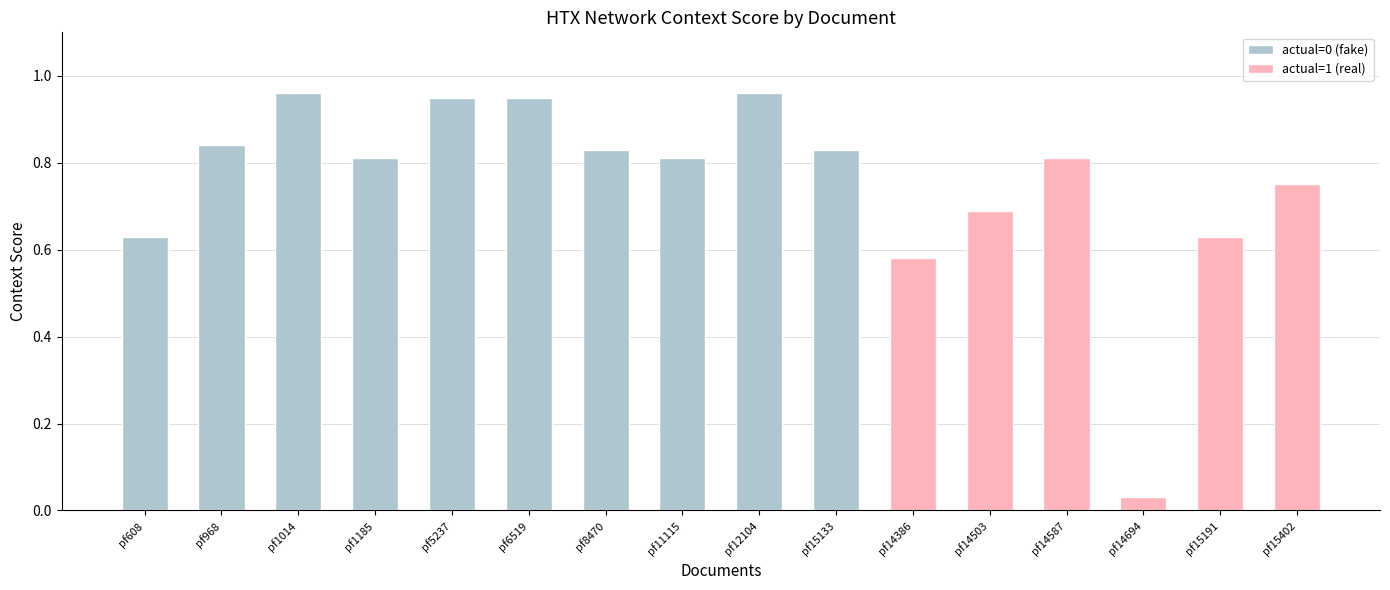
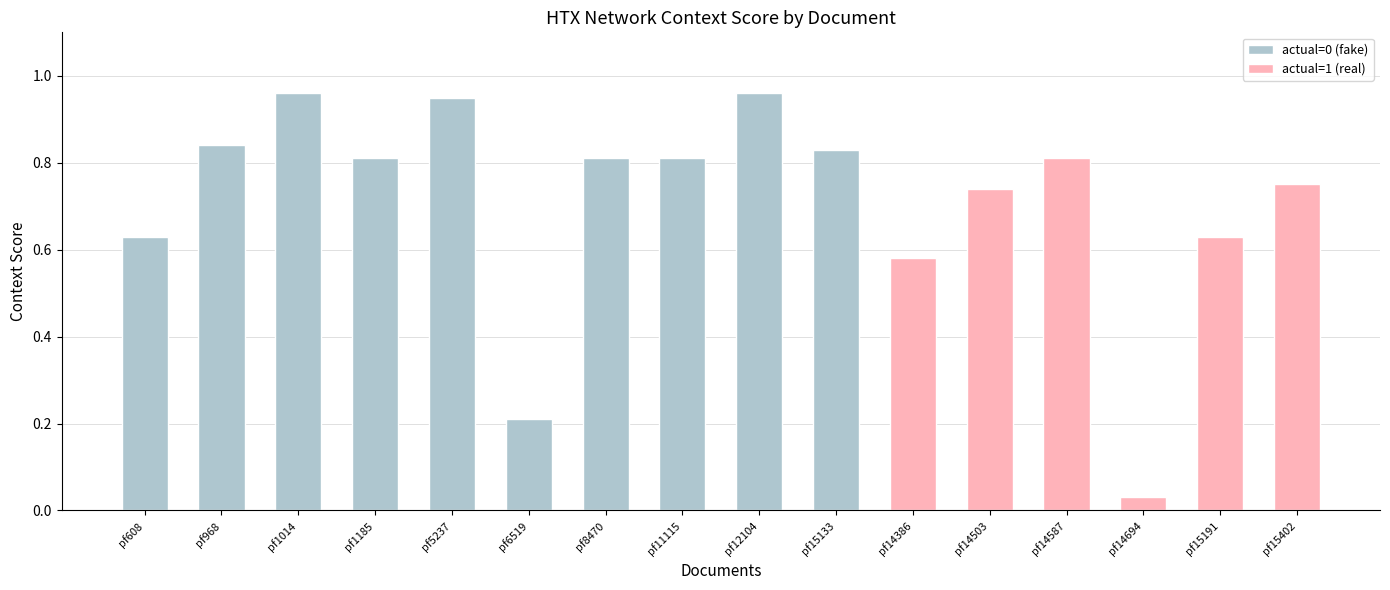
  {
    "pf608": 0.63,
    "pf968": 0.84,
    "pf1014": 0.96,
    "pf1185": 0.81,
    "pf5237": 0.95,
-   "pf6519": 0.95,
-   "pf8470": 0.83,
+   "pf6519": 0.21,
+   "pf8470": 0.81,
    "pf11115": 0.81,
    "pf12104": 0.96,
    "pf15133": 0.83,
    "pf14386": 0.58,
-   "pf14503": 0.69,
+   "pf14503": 0.74,
    "pf14587": 0.81,
    "pf14694": 0.03,
    "pf15191": 0.63,
    "pf15402": 0.75
  }
